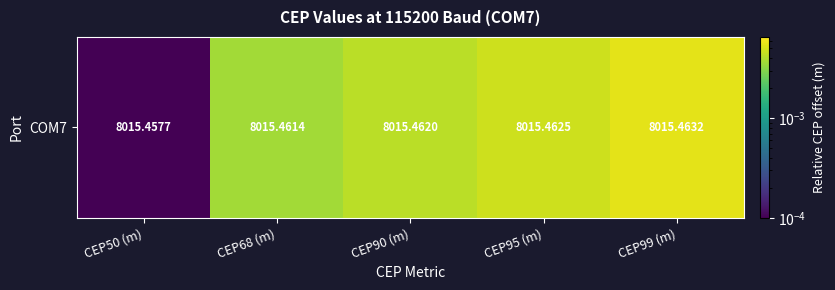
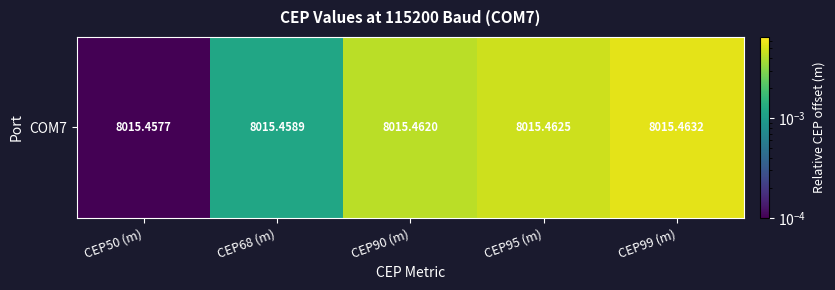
  {
    "COM7": {
      "CEP50 (m)": 8015.4577,
-     "CEP68 (m)": 8015.4614,
+     "CEP68 (m)": 8015.4589,
      "CEP90 (m)": 8015.4620,
      "CEP95 (m)": 8015.4625,
      "CEP99 (m)": 8015.4632
    }
  }
